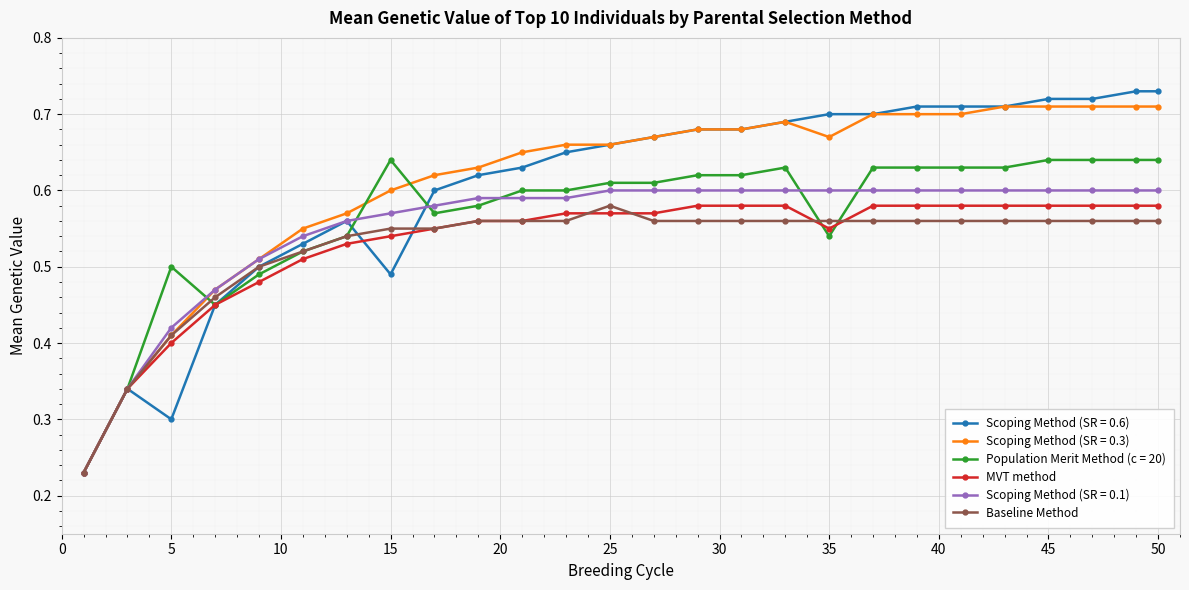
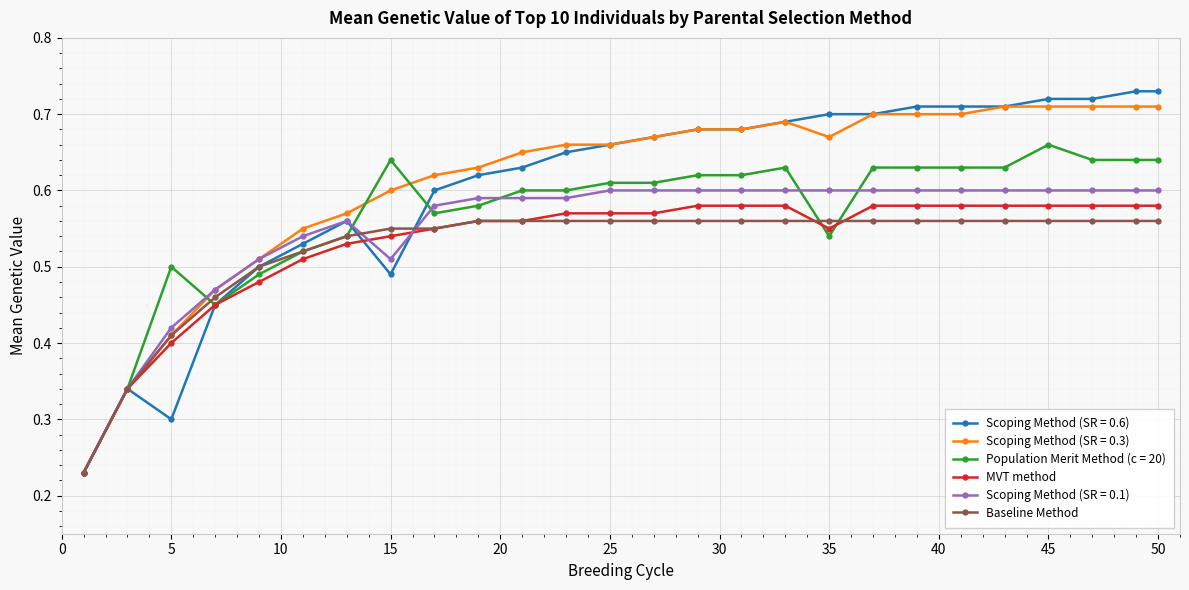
  {
    "Scoping Method (SR = 0.6)": {
      "5": 0.30,
      "15": 0.49,
      "35": 0.70,
      "45": 0.72,
      "50": 0.73
    },
    "Scoping Method (SR = 0.3)": {
      "15": 0.60,
      "35": 0.67,
      "45": 0.71,
      "50": 0.71
    },
    "Population Merit Method (c = 20)": {
      "5": 0.50,
      "15": 0.64,
      "25": 0.61,
      "35": 0.54,
-     "45": 0.64,
+     "45": 0.66,
      "50": 0.64
    },
    "MVT method": {
      "5": 0.40,
      "15": 0.54,
      "25": 0.57,
      "35": 0.55,
      "45": 0.58,
      "50": 0.58
    },
    "Scoping Method (SR = 0.1)": {
      "5": 0.42,
-     "15": 0.57,
+     "15": 0.51,
      "25": 0.60,
      "35": 0.60,
      "45": 0.60,
      "50": 0.60
    },
    "Baseline Method": {
      "15": 0.55,
-     "25": 0.58,
+     "25": 0.56,
      "35": 0.56,
      "45": 0.56,
      "50": 0.56
    }
  }
